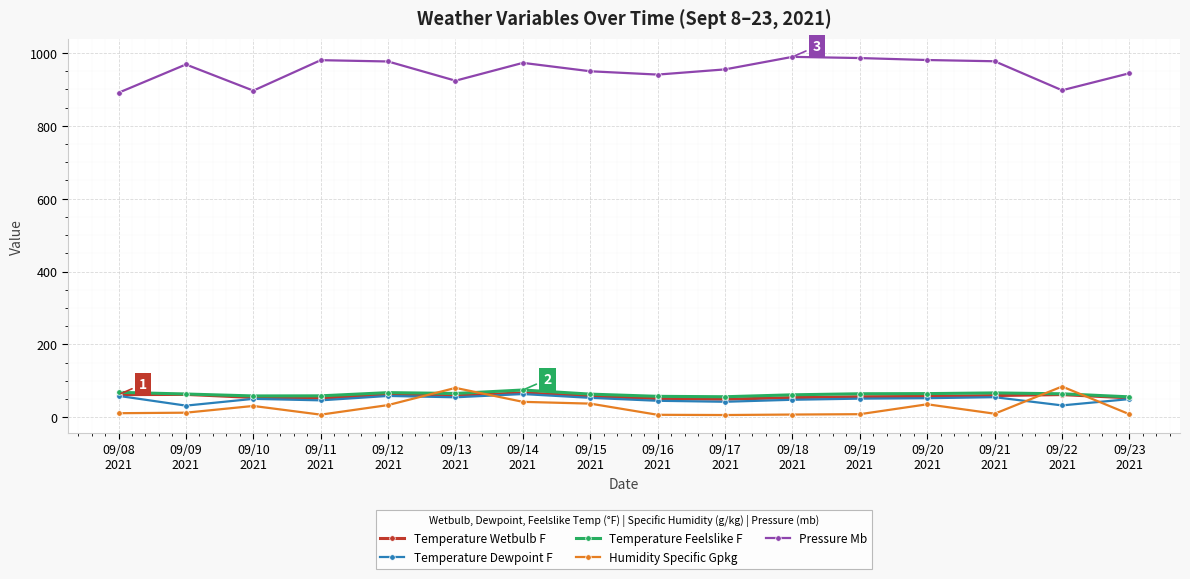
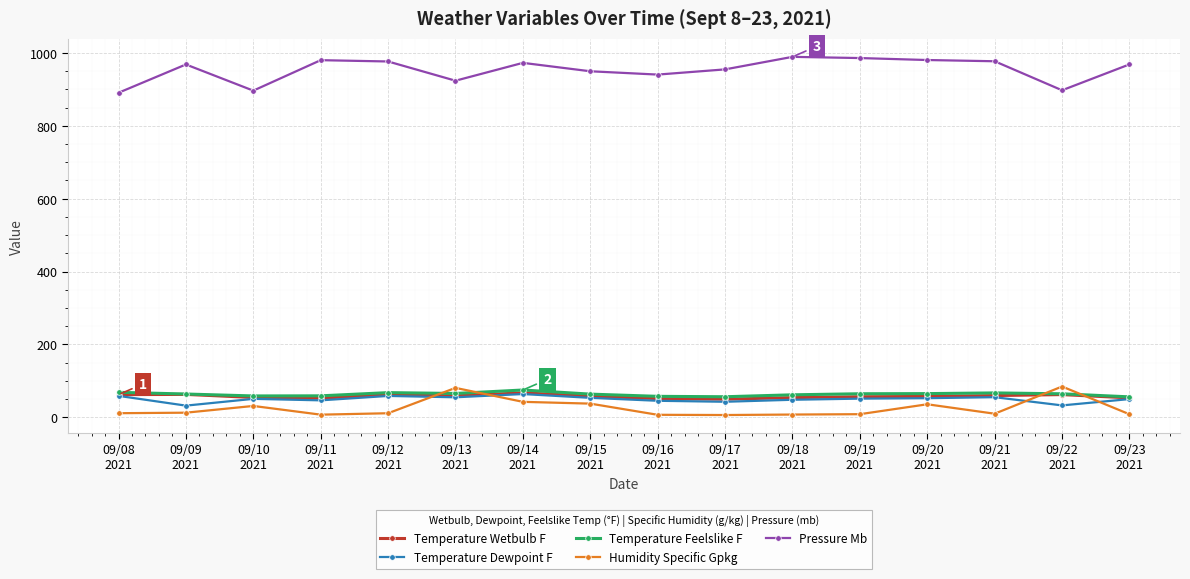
  {
    "Temperature Dewpoint F": {
      "09/09 2021": 30,
      "09/17 2021": 40,
      "09/22 2021": 30
    },
    "Temperature Feelslike F": {
      "09/18 2021": 60,
      "09/19 2021": 60,
      "09/20 2021": 60,
      "09/21 2021": 70
    },
    "Humidity Specific Gpkg": {
      "09/08 2021": 10,
      "09/09 2021": 10,
      "09/10 2021": 30,
      "09/11 2021": 10,
-     "09/12 2021": 30,
+     "09/12 2021": 10,
      "09/13 2021": 80,
      "09/14 2021": 40,
      "09/15 2021": 40,
      "09/16 2021": 10,
      "09/17 2021": 10,
      "09/18 2021": 10,
      "09/19 2021": 10,
      "09/20 2021": 40,
      "09/21 2021": 10,
      "09/22 2021": 80,
      "09/23 2021": 10
    },
    "Pressure Mb": {
      "09/08 2021": 890,
      "09/09 2021": 970,
      "09/10 2021": 900,
      "09/11 2021": 980,
      "09/12 2021": 980,
      "09/13 2021": 920,
      "09/14 2021": 970,
      "09/15 2021": 950,
      "09/16 2021": 940,
      "09/17 2021": 960,
      "09/19 2021": 990,
      "09/20 2021": 980,
      "09/21 2021": 980,
      "09/22 2021": 900,
-     "09/23 2021": 940
+     "09/23 2021": 970
    }
  }
